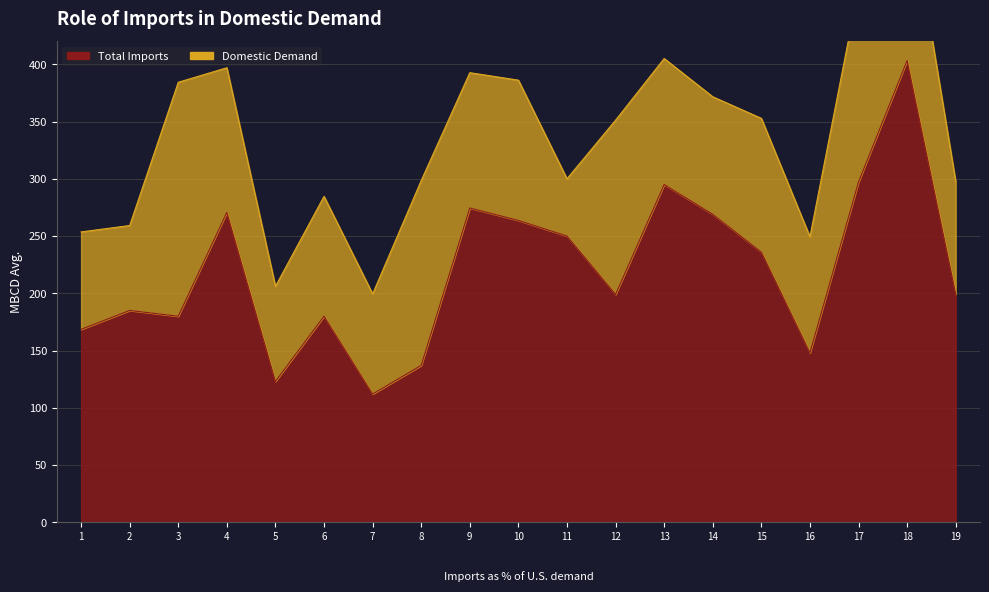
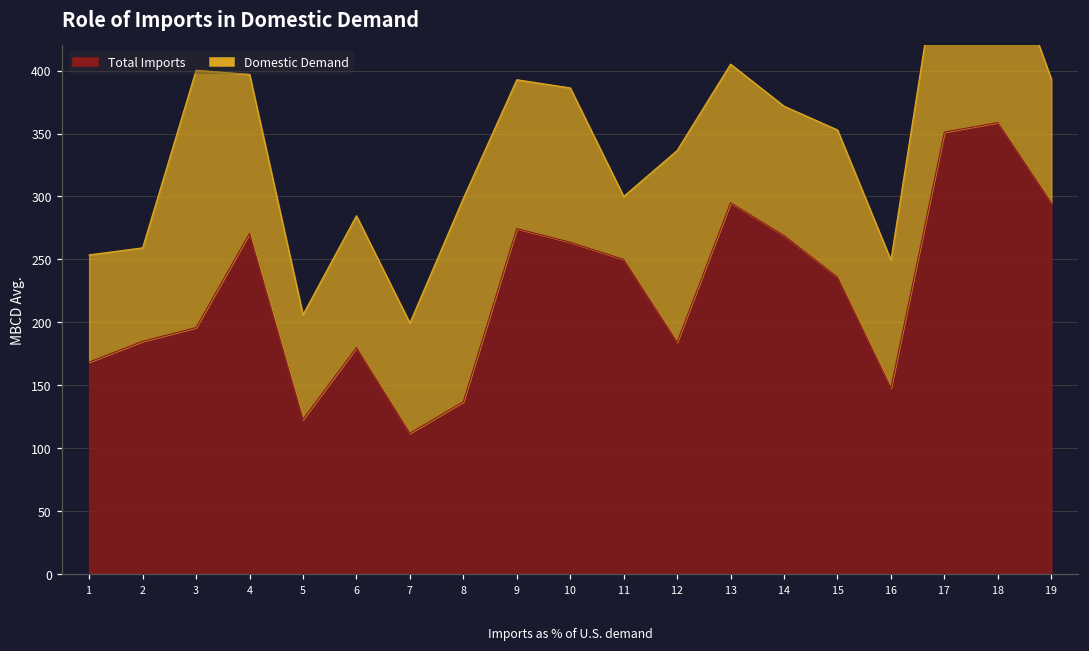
  {
    "Total Imports": {
      "1": 169,
      "2": 185,
-     "3": 180,
+     "3": 196,
      "4": 271,
      "5": 123,
      "6": 180,
      "7": 112,
      "8": 137,
      "9": 275,
      "10": 264,
      "11": 250,
-     "12": 199,
+     "12": 184,
      "13": 295,
      "14": 269,
      "15": 236,
      "16": 148,
-     "17": 297,
-     "18": 403,
-     "19": 199
+     "17": 351,
+     "18": 359,
+     "19": 295
    },
    "Domestic Demand": {
      "1": 85,
      "2": 74,
      "4": 126,
      "5": 83,
      "6": 105,
      "7": 88,
      "8": 162,
      "9": 118,
      "10": 123,
      "11": 50,
      "12": 152,
      "13": 110,
      "14": 103,
      "15": 117,
      "16": 101,
      "19": 98
    }
  }
